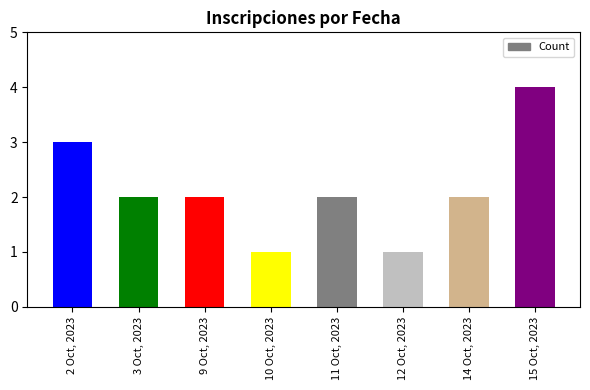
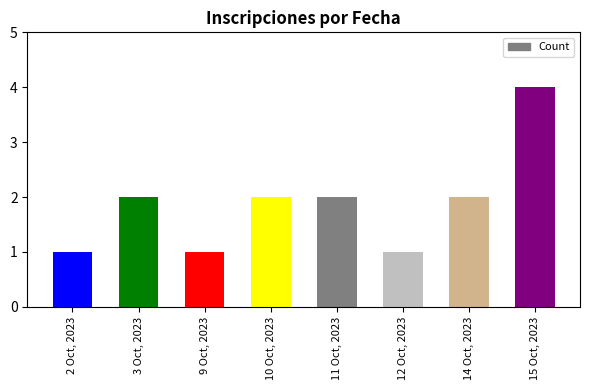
  {
-   "2 Oct, 2023": 3,
+   "2 Oct, 2023": 1,
    "3 Oct, 2023": 2,
-   "9 Oct, 2023": 2,
-   "10 Oct, 2023": 1,
+   "9 Oct, 2023": 1,
+   "10 Oct, 2023": 2,
    "11 Oct, 2023": 2,
    "12 Oct, 2023": 1,
    "14 Oct, 2023": 2,
    "15 Oct, 2023": 4
  }
